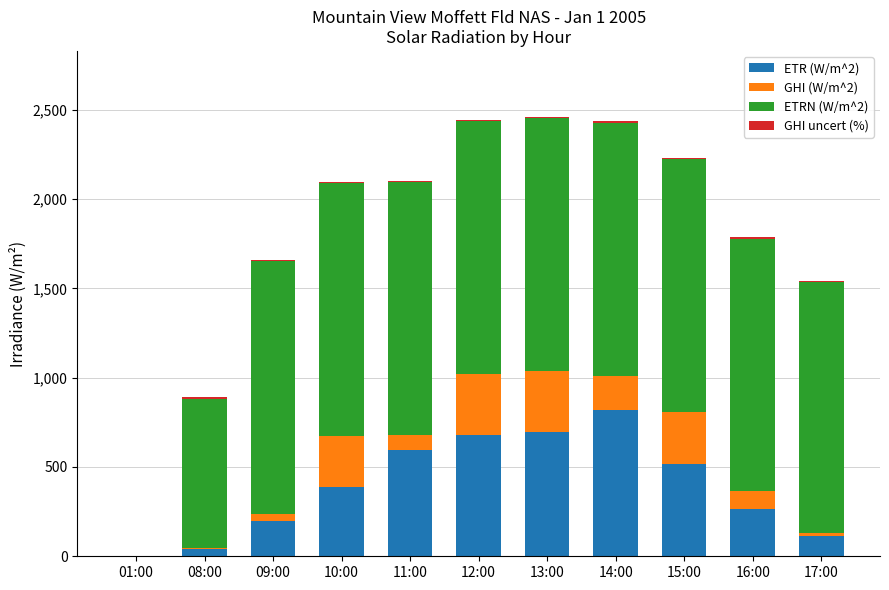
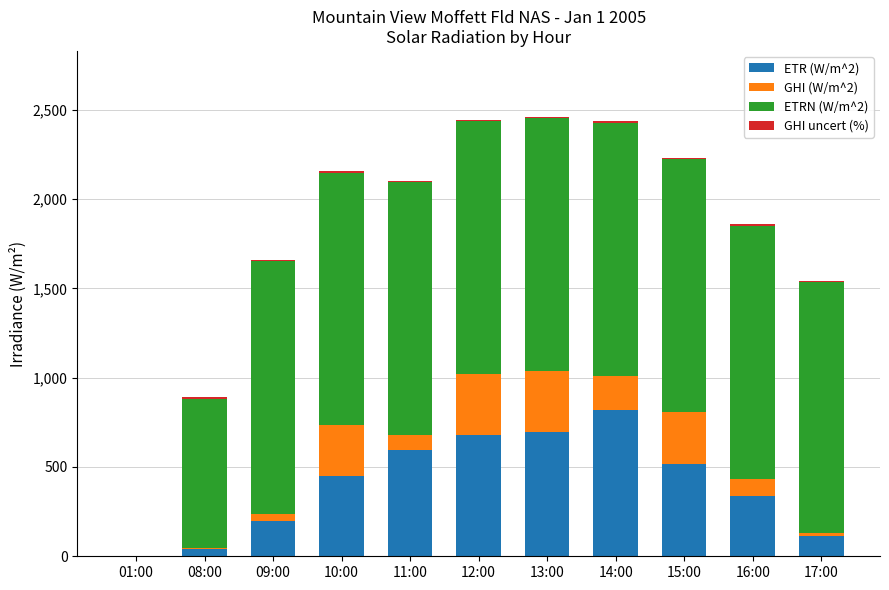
  {
    "ETR (W/m^2)": {
      "01:00": "0",
      "08:00": "40",
      "09:00": "200",
-     "10:00": "390",
+     "10:00": "450",
      "11:00": "600",
      "12:00": "680",
      "13:00": "700",
      "14:00": "820",
      "15:00": "520",
-     "16:00": "270",
+     "16:00": "340",
      "17:00": "120"
    },
    "GHI (W/m^2)": {
      "01:00": "0",
      "09:00": "40",
      "10:00": "280",
      "11:00": "80",
      "12:00": "340",
      "13:00": "340",
      "14:00": "200",
      "15:00": "290",
      "16:00": "100",
      "17:00": "20"
    },
    "ETRN (W/m^2)": {
      "01:00": "0",
      "08:00": "840",
      "09:00": "1,420",
      "10:00": "1,420",
      "11:00": "1,420",
      "12:00": "1,420",
      "13:00": "1,420",
      "14:00": "1,420",
      "15:00": "1,420",
      "16:00": "1,420",
      "17:00": "1,400"
    },
    "GHI uncert (%)": {
      "01:00": "0"
    }
  }
